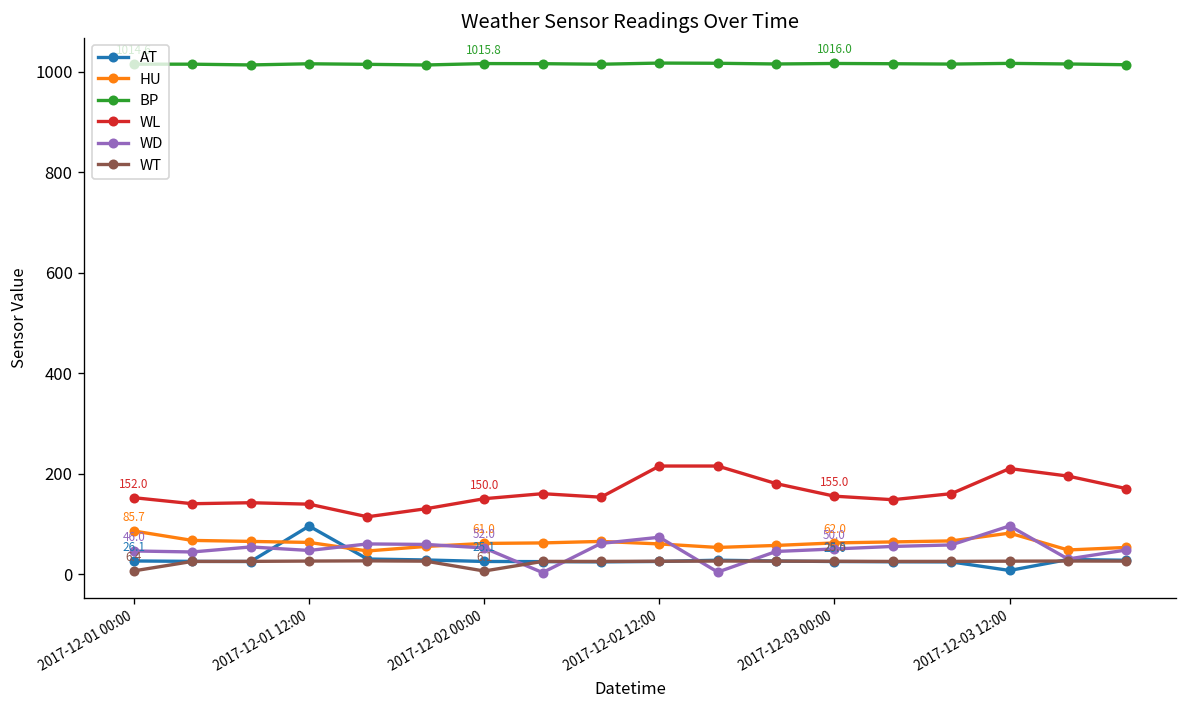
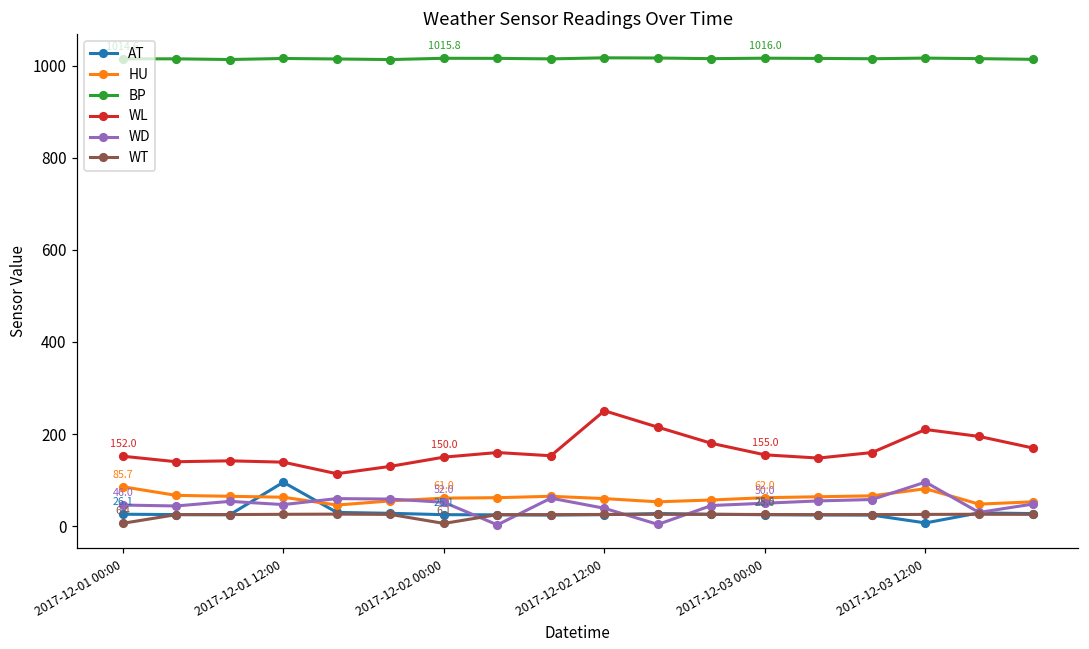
  {
    "AT": {
      "2017-12-01 12:00": 100,
      "2017-12-03 12:00": 10
    },
    "HU": {
      "2017-12-01 00:00": 85.7
    },
    "BP": {
      "2017-12-02 00:00": 1015.8,
      "2017-12-03 00:00": 1016.0
    },
    "WL": {
      "2017-12-01 12:00": 140,
-     "2017-12-02 12:00": 220,
+     "2017-12-02 12:00": 250,
      "2017-12-03 12:00": 210
    },
    "WD": {
      "2017-12-01 12:00": 50,
-     "2017-12-02 12:00": 70,
+     "2017-12-02 12:00": 40,
      "2017-12-03 12:00": 100
    },
    "WT": {
      "2017-12-01 12:00": 30,
      "2017-12-03 12:00": 30
    }
  }
